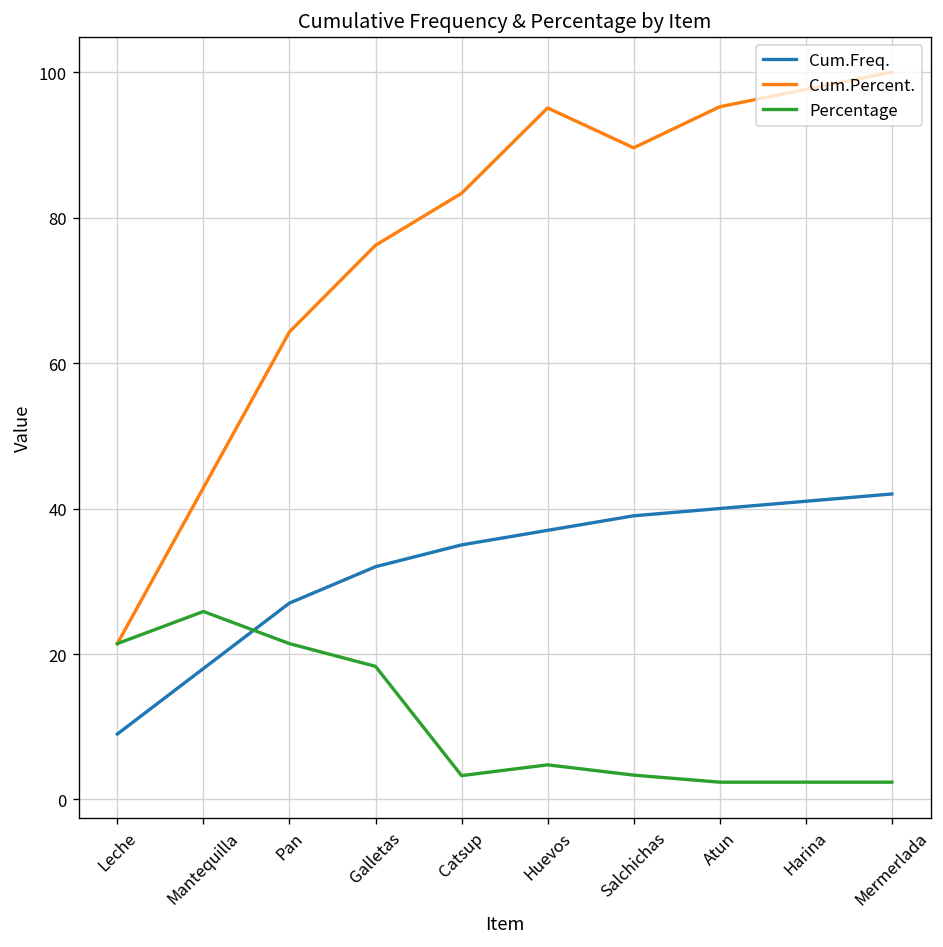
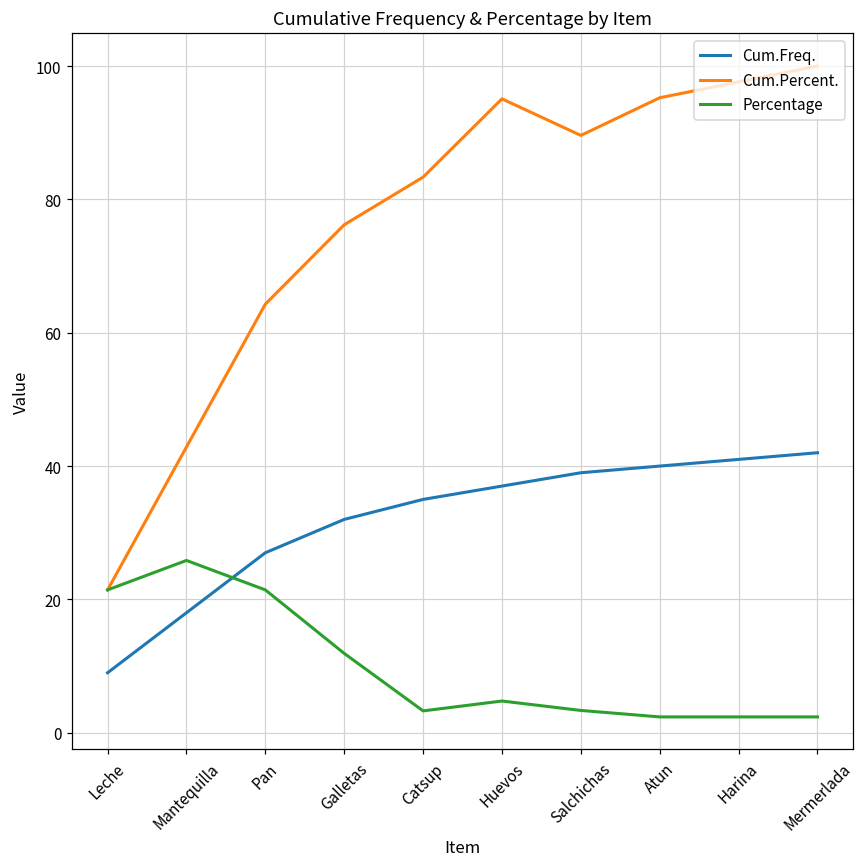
  {
    "Cum.Freq.": {
      "Leche": 9,
      "Mantequilla": 18,
      "Pan": 27,
      "Galletas": 32,
      "Catsup": 35,
      "Huevos": 37,
      "Salchichas": 39,
      "Atun": 40,
      "Harina": 41,
      "Mermerlada": 42
    },
    "Cum.Percent.": {
      "Mantequilla": 43,
      "Pan": 64,
      "Galletas": 76,
      "Catsup": 83,
      "Huevos": 95,
      "Salchichas": 90,
      "Atun": 95
    },
    "Percentage": {
      "Mantequilla": 26,
      "Pan": 21,
-     "Galletas": 18,
+     "Galletas": 12,
      "Catsup": 3,
      "Huevos": 5,
      "Salchichas": 3,
      "Atun": 2,
      "Harina": 2,
      "Mermerlada": 2
    }
  }
